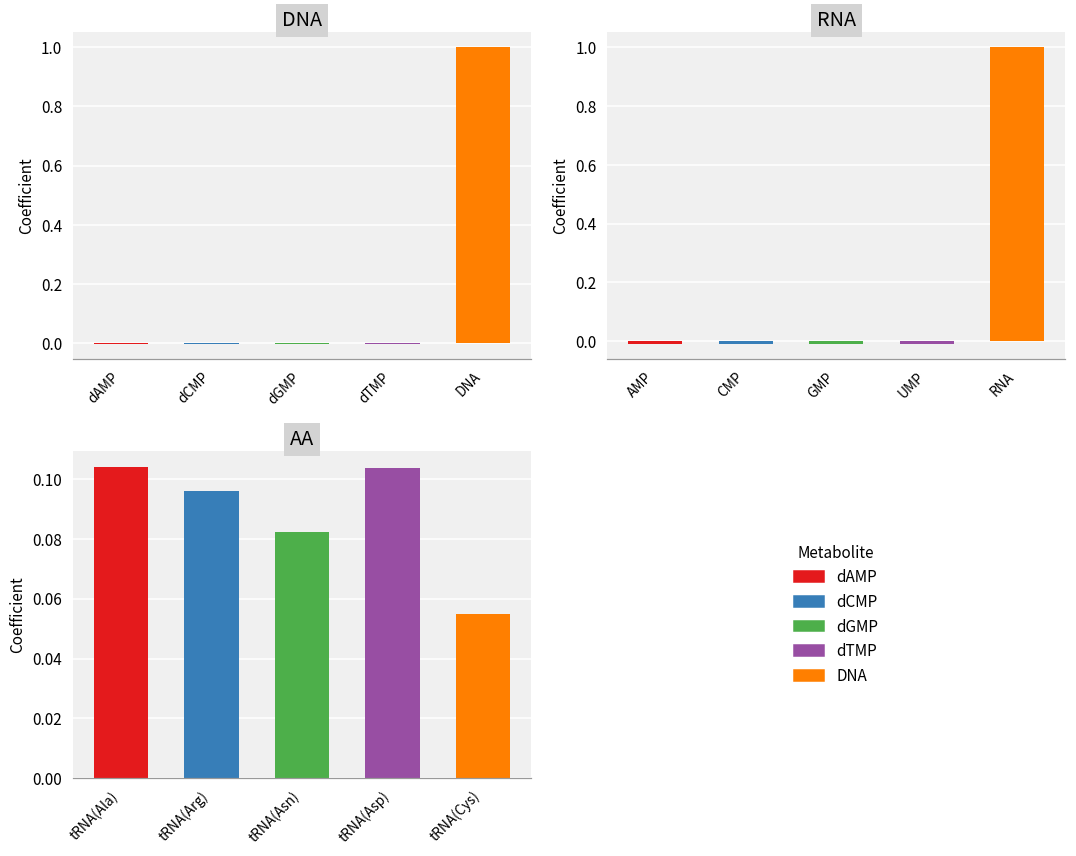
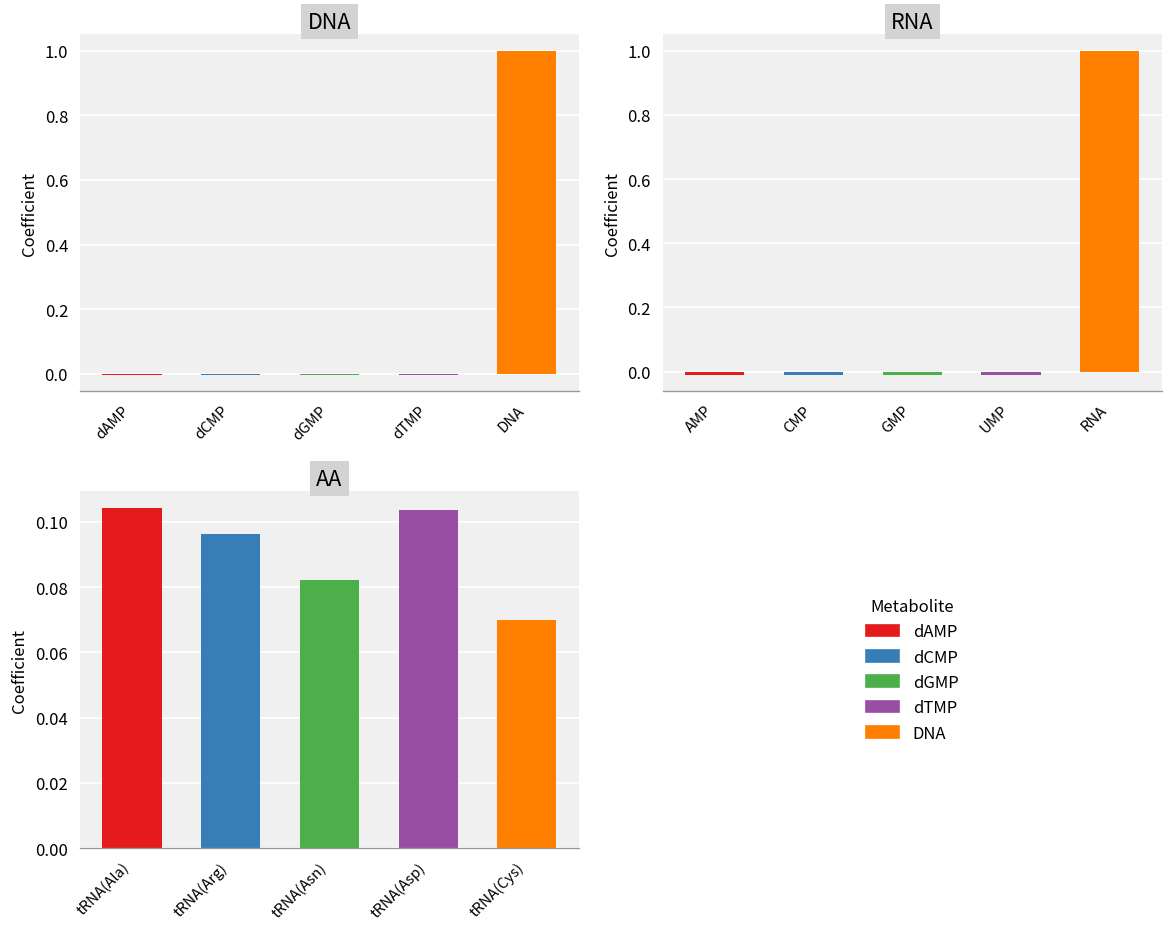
  {
    "DNA": {
      "DNA": 1.00
    },
    "RNA": {
      "AMP": -0.01,
      "CMP": -0.01,
      "GMP": -0.01,
      "UMP": -0.01,
      "RNA": 1.00
    },
    "AA": {
      "tRNA(Ala)": 0.104,
      "tRNA(Arg)": 0.096,
      "tRNA(Asn)": 0.082,
      "tRNA(Asp)": 0.104,
-     "tRNA(Cys)": 0.055
+     "tRNA(Cys)": 0.070
    }
  }
